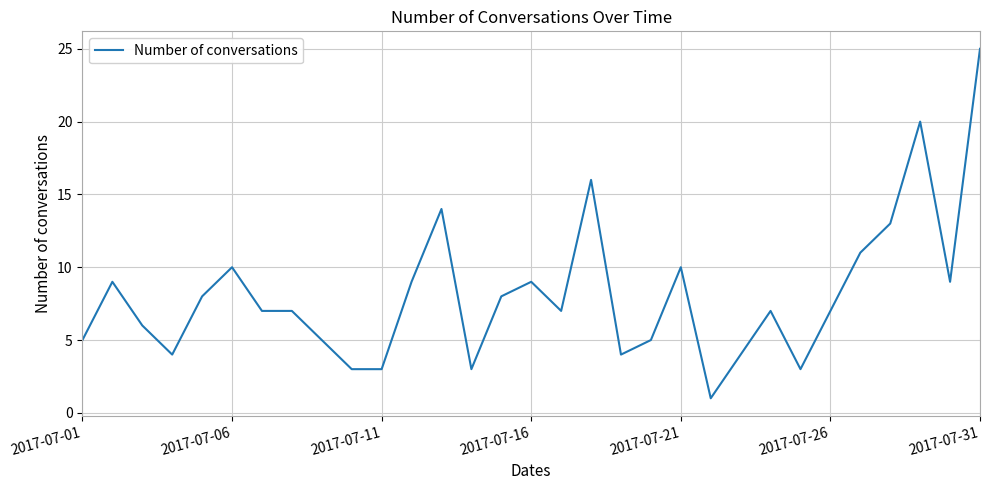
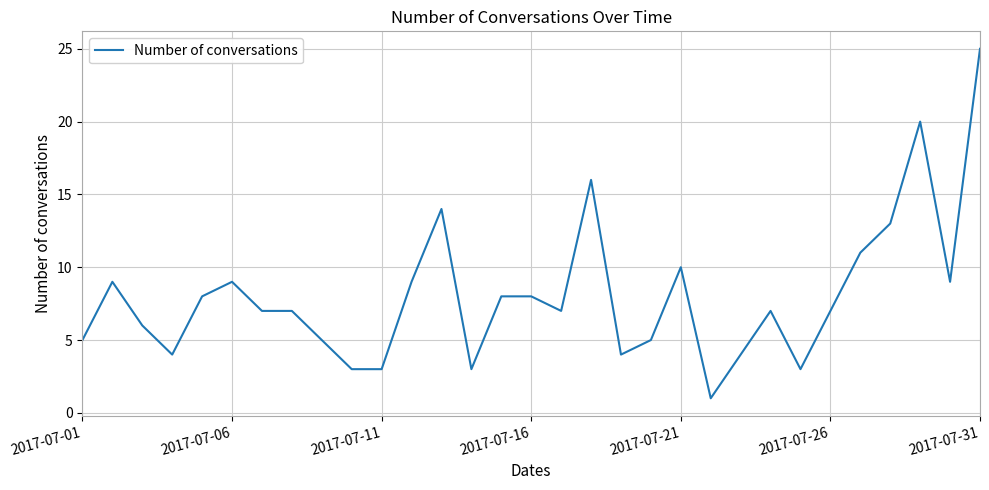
  {
    "2017-07-01": 5,
-   "2017-07-06": 10,
+   "2017-07-06": 9,
    "2017-07-11": 3,
-   "2017-07-16": 9,
+   "2017-07-16": 8,
    "2017-07-21": 10,
    "2017-07-26": 7,
    "2017-07-31": 25
  }
